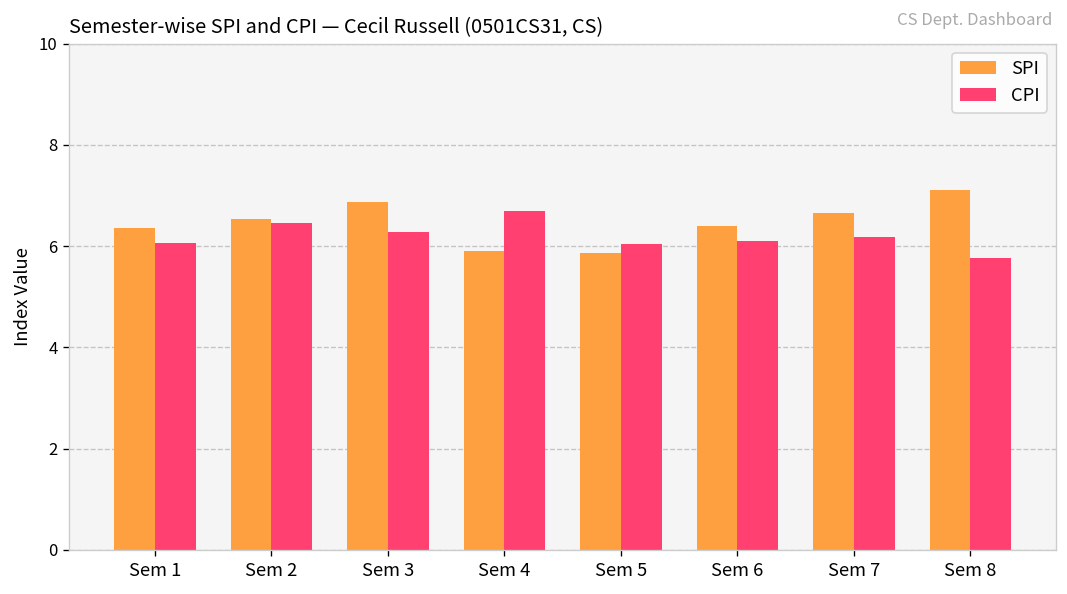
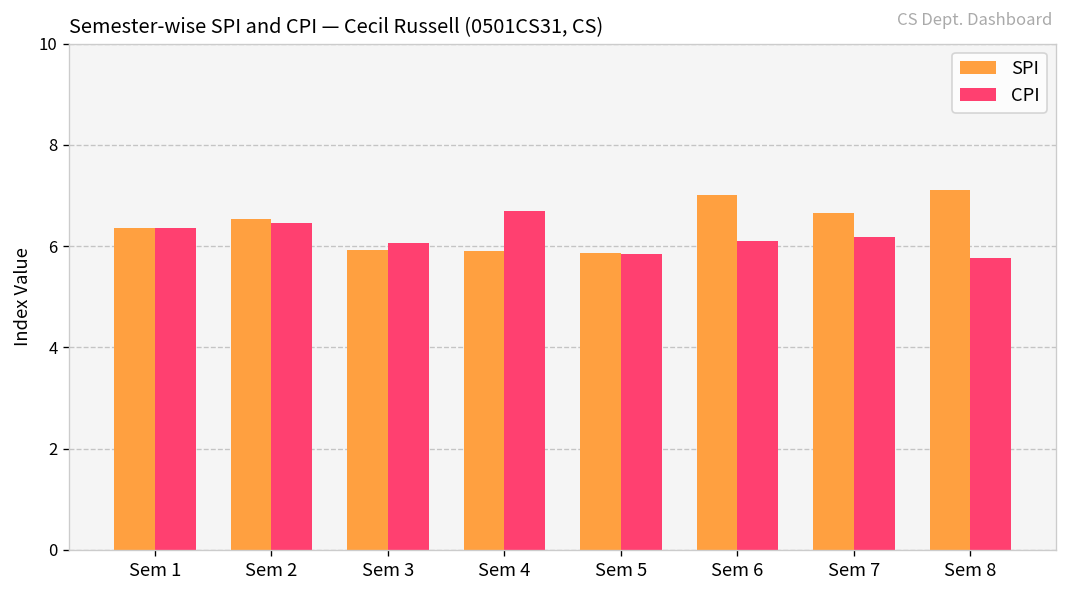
  {
    "SPI": {
      "Sem 1": 6.4,
      "Sem 2": 6.5,
-     "Sem 3": 6.9,
+     "Sem 3": 5.9,
      "Sem 4": 5.9,
      "Sem 5": 5.9,
-     "Sem 6": 6.4,
+     "Sem 6": 7.0,
      "Sem 7": 6.7,
      "Sem 8": 7.1
    },
    "CPI": {
-     "Sem 1": 6.1,
+     "Sem 1": 6.4,
      "Sem 2": 6.5,
-     "Sem 3": 6.3,
+     "Sem 3": 6.1,
      "Sem 4": 6.7,
-     "Sem 5": 6.1,
+     "Sem 5": 5.8,
      "Sem 6": 6.1,
      "Sem 7": 6.2,
      "Sem 8": 5.8
    }
  }
